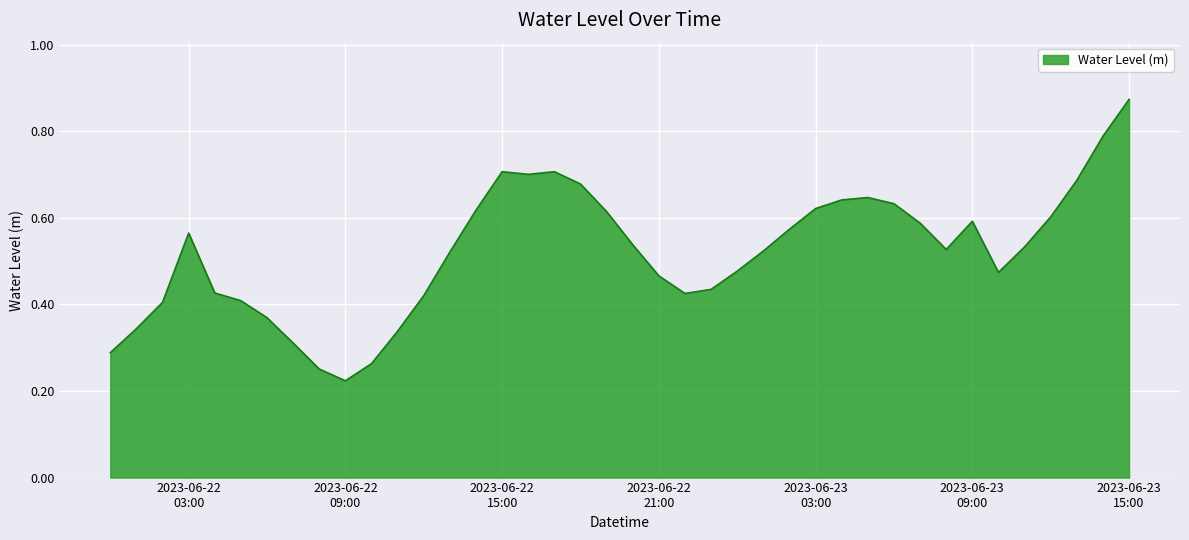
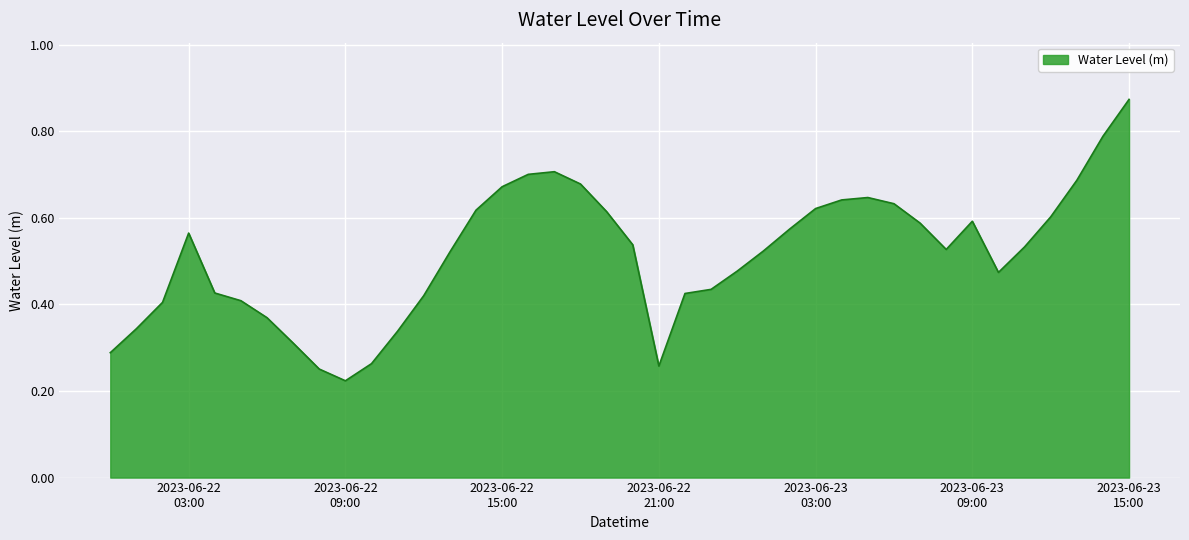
  {
    "2023-06-22 03:00": 0.56,
    "2023-06-22 09:00": 0.22,
-   "2023-06-22 15:00": 0.71,
-   "2023-06-22 21:00": 0.47,
+   "2023-06-22 15:00": 0.67,
+   "2023-06-22 21:00": 0.26,
    "2023-06-23 03:00": 0.62,
    "2023-06-23 09:00": 0.59,
    "2023-06-23 15:00": 0.87
  }
